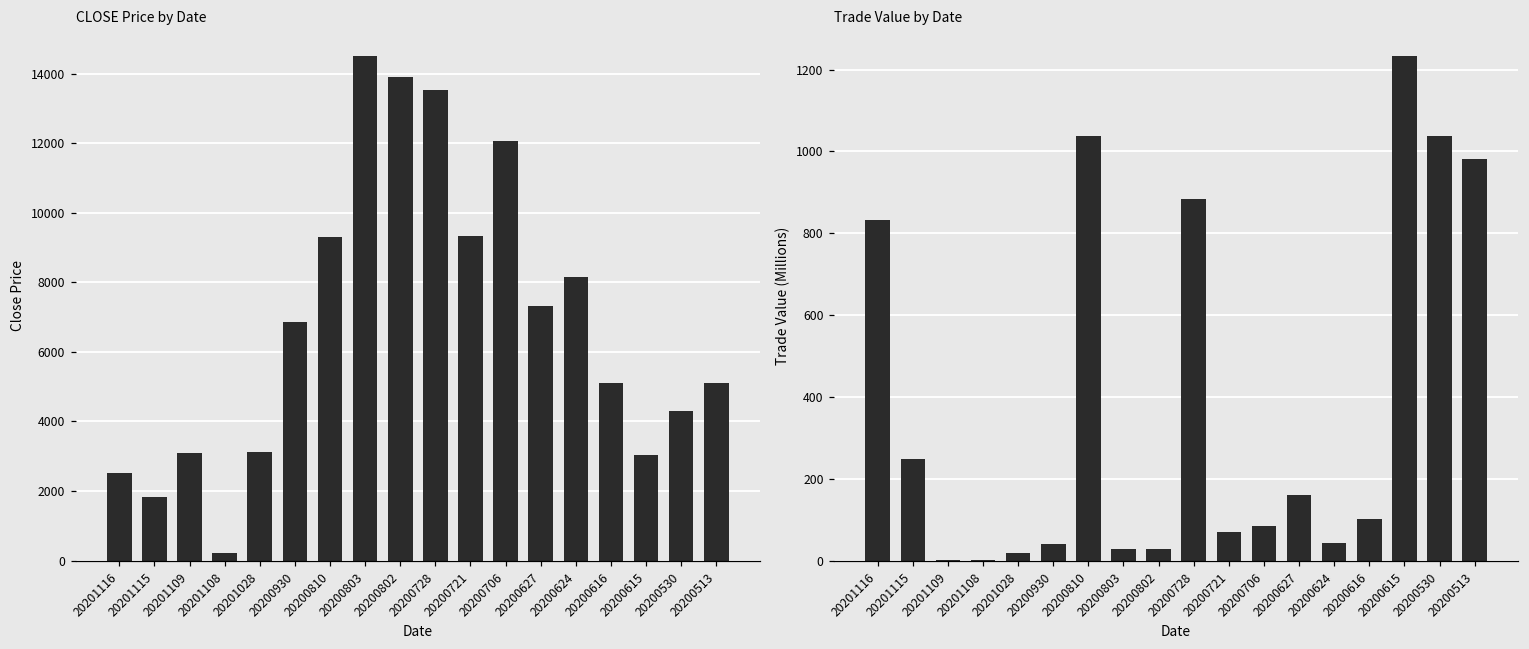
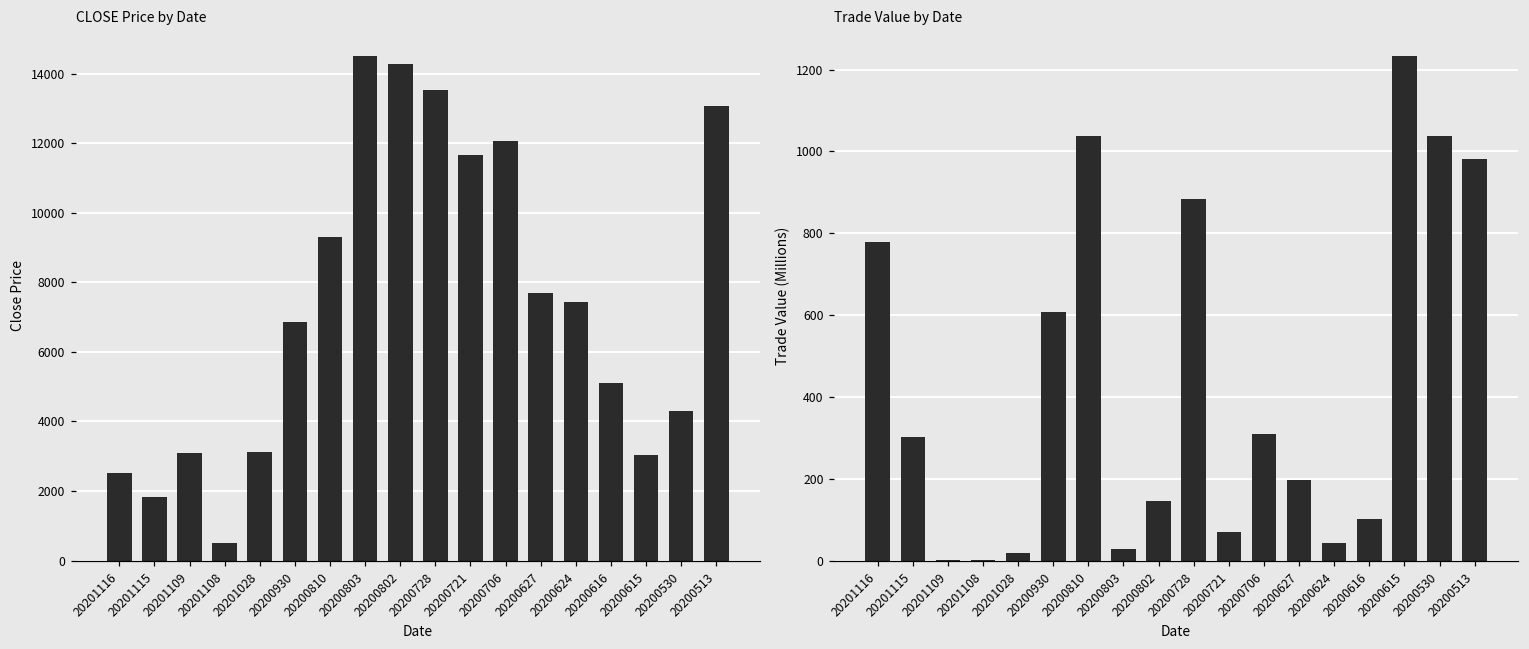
  {
    "CLOSE Price by Date": {
      "20201116": 2500,
      "20201115": 1800,
      "20201109": 3100,
-     "20201108": 200,
+     "20201108": 500,
      "20201028": 3100,
      "20200930": 6900,
      "20200810": 9300,
      "20200803": 14500,
-     "20200802": 13900,
+     "20200802": 14300,
      "20200728": 13500,
-     "20200721": 9300,
+     "20200721": 11700,
      "20200706": 12100,
-     "20200627": 7300,
-     "20200624": 8200,
+     "20200627": 7700,
+     "20200624": 7400,
      "20200616": 5100,
      "20200615": 3000,
      "20200530": 4300,
-     "20200513": 5100
+     "20200513": 13100
    },
    "Trade Value by Date": {
-     "20201116": 830,
-     "20201115": 250,
+     "20201116": 780,
+     "20201115": 300,
      "20201028": 20,
-     "20200930": 40,
+     "20200930": 610,
      "20200810": 1040,
      "20200803": 30,
-     "20200802": 30,
+     "20200802": 150,
      "20200728": 880,
      "20200721": 70,
-     "20200706": 80,
-     "20200627": 160,
+     "20200706": 310,
+     "20200627": 200,
      "20200624": 40,
      "20200616": 100,
      "20200615": 1230,
      "20200530": 1040,
      "20200513": 980
    }
  }
